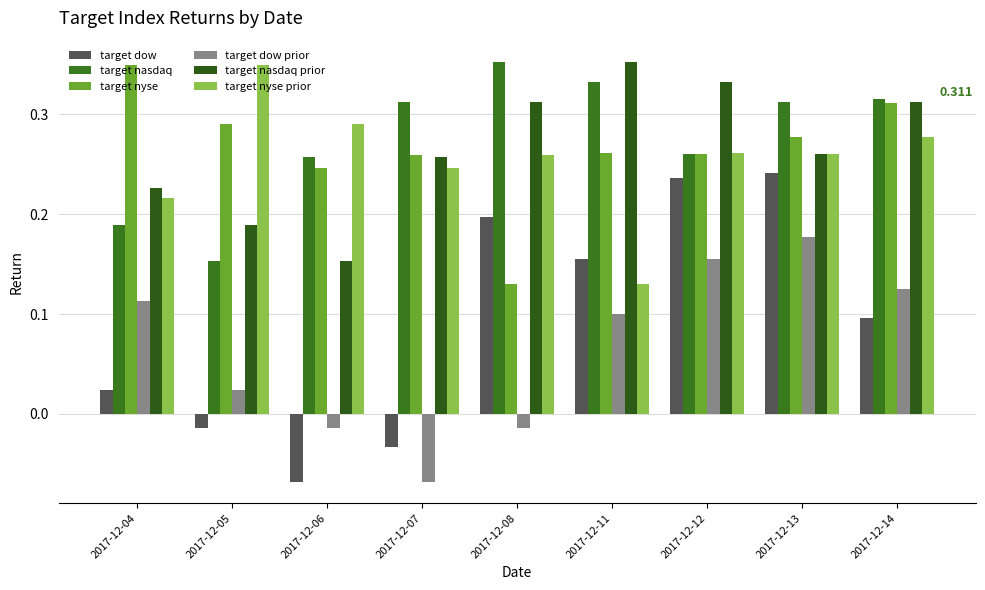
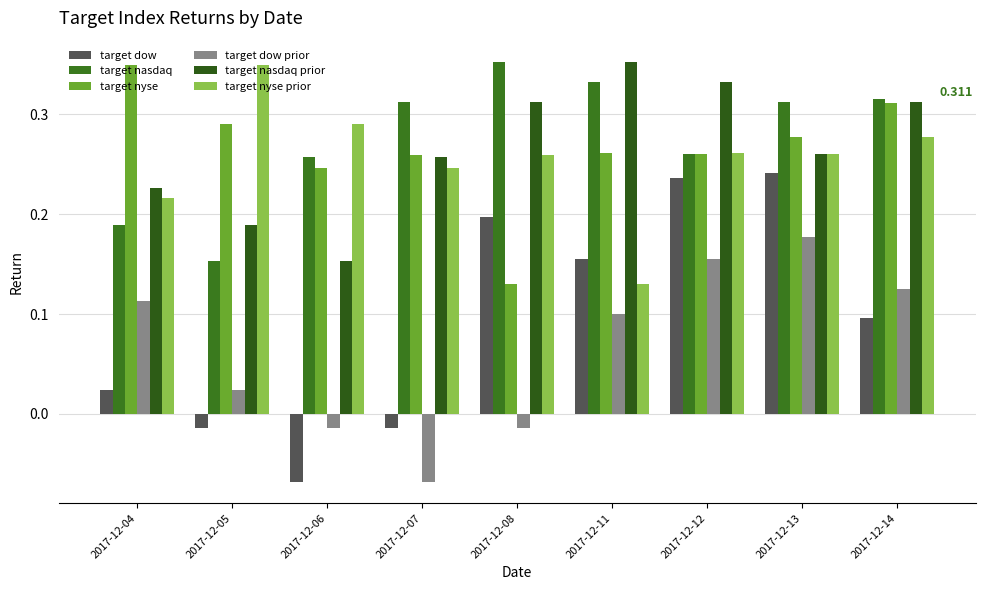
  {
    "target dow": {
      "2017-12-04": 0.02,
      "2017-12-05": -0.01,
      "2017-12-06": -0.07,
-     "2017-12-07": -0.03,
+     "2017-12-07": -0.01,
      "2017-12-08": 0.20,
      "2017-12-11": 0.16,
      "2017-12-12": 0.24,
      "2017-12-13": 0.24,
      "2017-12-14": 0.10
    },
    "target dow prior": {
      "2017-12-04": 0.11,
      "2017-12-05": 0.02,
      "2017-12-06": -0.01,
      "2017-12-07": -0.07,
      "2017-12-08": -0.01,
      "2017-12-11": 0.10,
      "2017-12-12": 0.16,
      "2017-12-13": 0.18,
      "2017-12-14": 0.12
    }
  }
